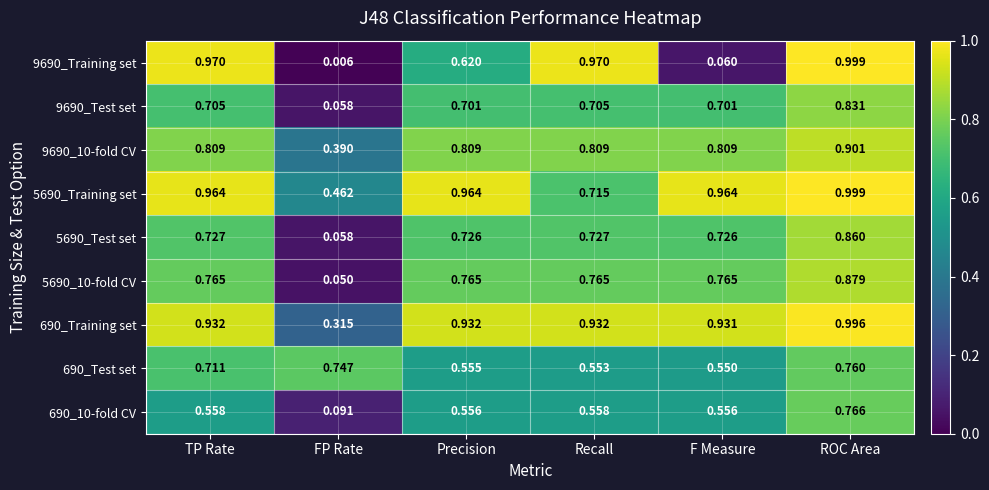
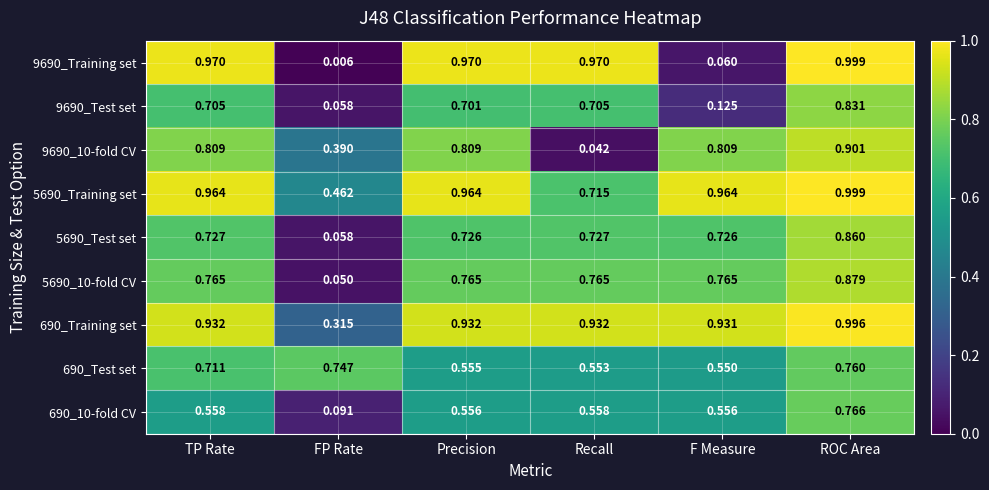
  {
    "9690_Training set": {
      "TP Rate": 0.970,
      "FP Rate": 0.006,
-     "Precision": 0.620,
+     "Precision": 0.970,
      "Recall": 0.970,
      "F Measure": 0.060,
      "ROC Area": 0.999
    },
    "9690_Test set": {
      "TP Rate": 0.705,
      "FP Rate": 0.058,
      "Precision": 0.701,
      "Recall": 0.705,
-     "F Measure": 0.701,
+     "F Measure": 0.125,
      "ROC Area": 0.831
    },
    "9690_10-fold CV": {
      "TP Rate": 0.809,
      "FP Rate": 0.390,
      "Precision": 0.809,
-     "Recall": 0.809,
+     "Recall": 0.042,
      "F Measure": 0.809,
      "ROC Area": 0.901
    },
    "5690_Training set": {
      "TP Rate": 0.964,
      "FP Rate": 0.462,
      "Precision": 0.964,
      "Recall": 0.715,
      "F Measure": 0.964,
      "ROC Area": 0.999
    },
    "5690_Test set": {
      "TP Rate": 0.727,
      "FP Rate": 0.058,
      "Precision": 0.726,
      "Recall": 0.727,
      "F Measure": 0.726,
      "ROC Area": 0.860
    },
    "5690_10-fold CV": {
      "TP Rate": 0.765,
      "FP Rate": 0.050,
      "Precision": 0.765,
      "Recall": 0.765,
      "F Measure": 0.765,
      "ROC Area": 0.879
    },
    "690_Training set": {
      "TP Rate": 0.932,
      "FP Rate": 0.315,
      "Precision": 0.932,
      "Recall": 0.932,
      "F Measure": 0.931,
      "ROC Area": 0.996
    },
    "690_Test set": {
      "TP Rate": 0.711,
      "FP Rate": 0.747,
      "Precision": 0.555,
      "Recall": 0.553,
      "F Measure": 0.550,
      "ROC Area": 0.760
    },
    "690_10-fold CV": {
      "TP Rate": 0.558,
      "FP Rate": 0.091,
      "Precision": 0.556,
      "Recall": 0.558,
      "F Measure": 0.556,
      "ROC Area": 0.766
    }
  }
